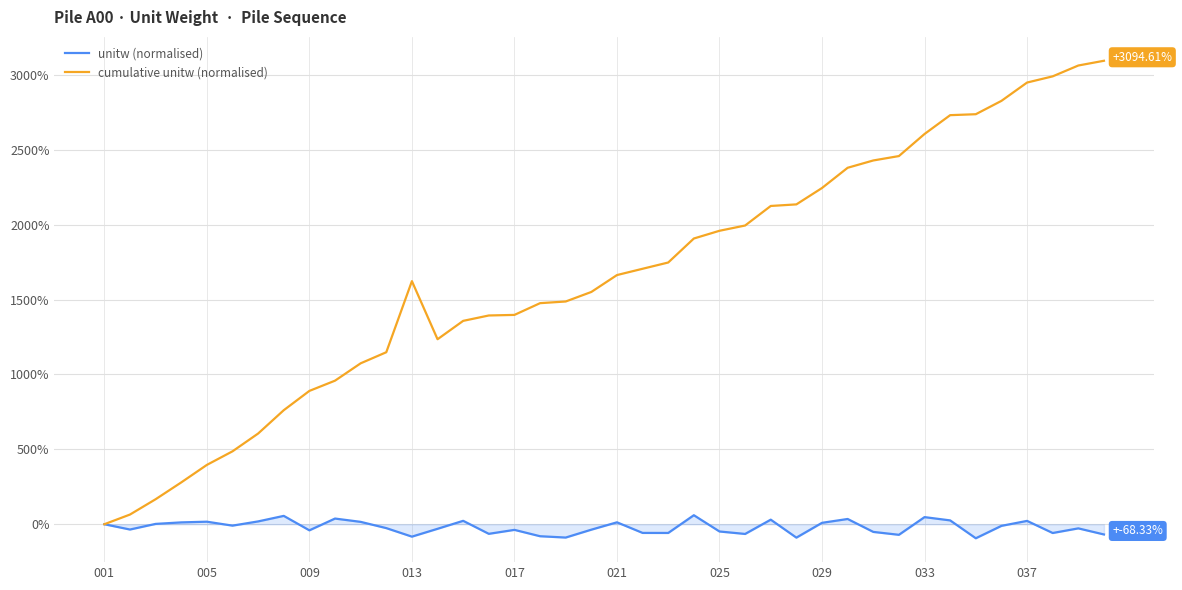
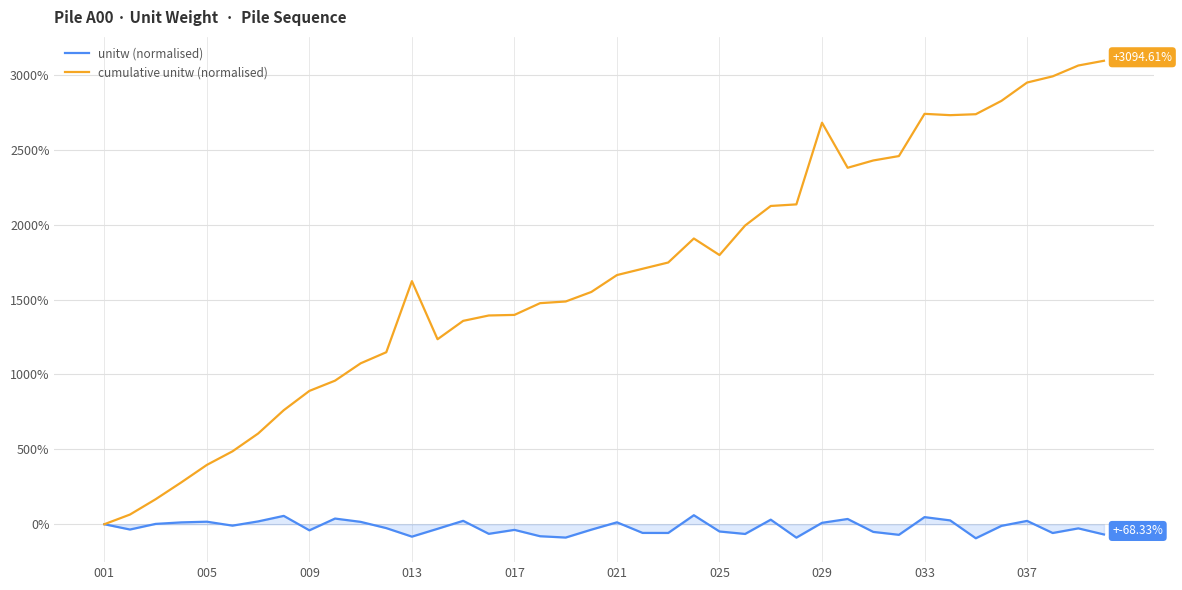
  {
    "cumulative unitw (normalised)": {
      "005": "400%",
      "009": "890%",
      "013": "1620%",
      "017": "1400%",
      "021": "1660%",
-     "025": "1960%",
-     "029": "2250%",
-     "033": "2610%",
+     "025": "1800%",
+     "029": "2680%",
+     "033": "2740%",
      "037": "2950%"
    }
  }
